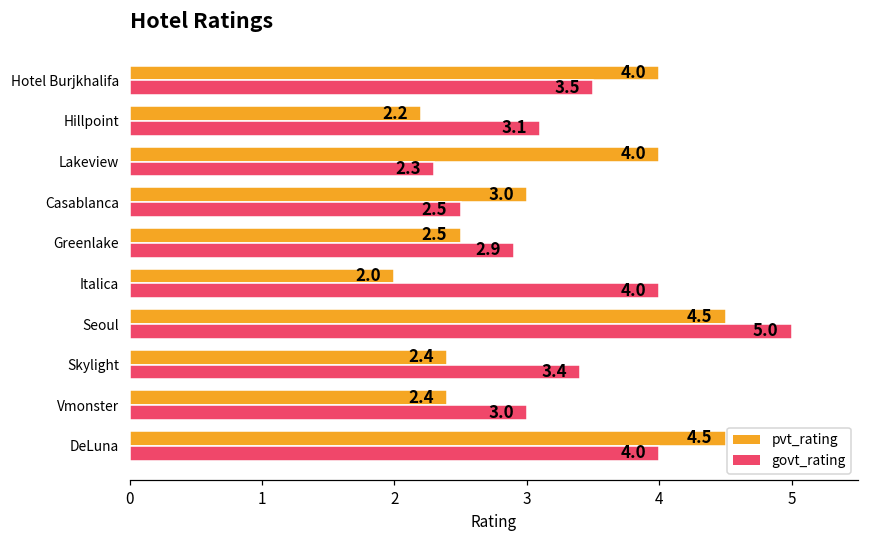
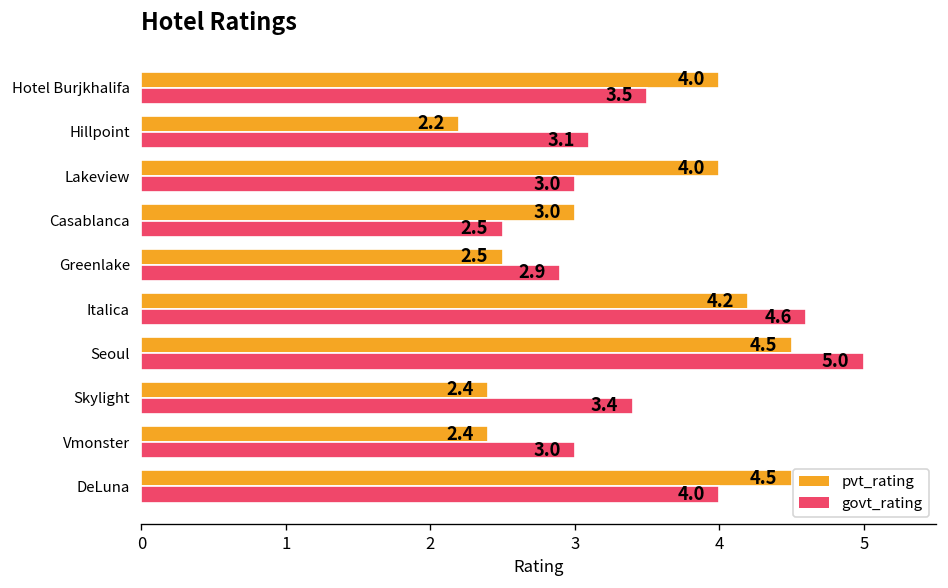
  {
    "pvt_rating": {
      "Hotel Burjkhalifa": 4.0,
      "Hillpoint": 2.2,
      "Lakeview": 4.0,
      "Casablanca": 3.0,
      "Greenlake": 2.5,
-     "Italica": 2.0,
+     "Italica": 4.2,
      "Seoul": 4.5,
      "Skylight": 2.4,
      "Vmonster": 2.4,
      "DeLuna": 4.5
    },
    "govt_rating": {
      "Hotel Burjkhalifa": 3.5,
      "Hillpoint": 3.1,
-     "Lakeview": 2.3,
+     "Lakeview": 3.0,
      "Casablanca": 2.5,
      "Greenlake": 2.9,
-     "Italica": 4.0,
+     "Italica": 4.6,
      "Seoul": 5.0,
      "Skylight": 3.4,
      "Vmonster": 3.0,
      "DeLuna": 4.0
    }
  }
